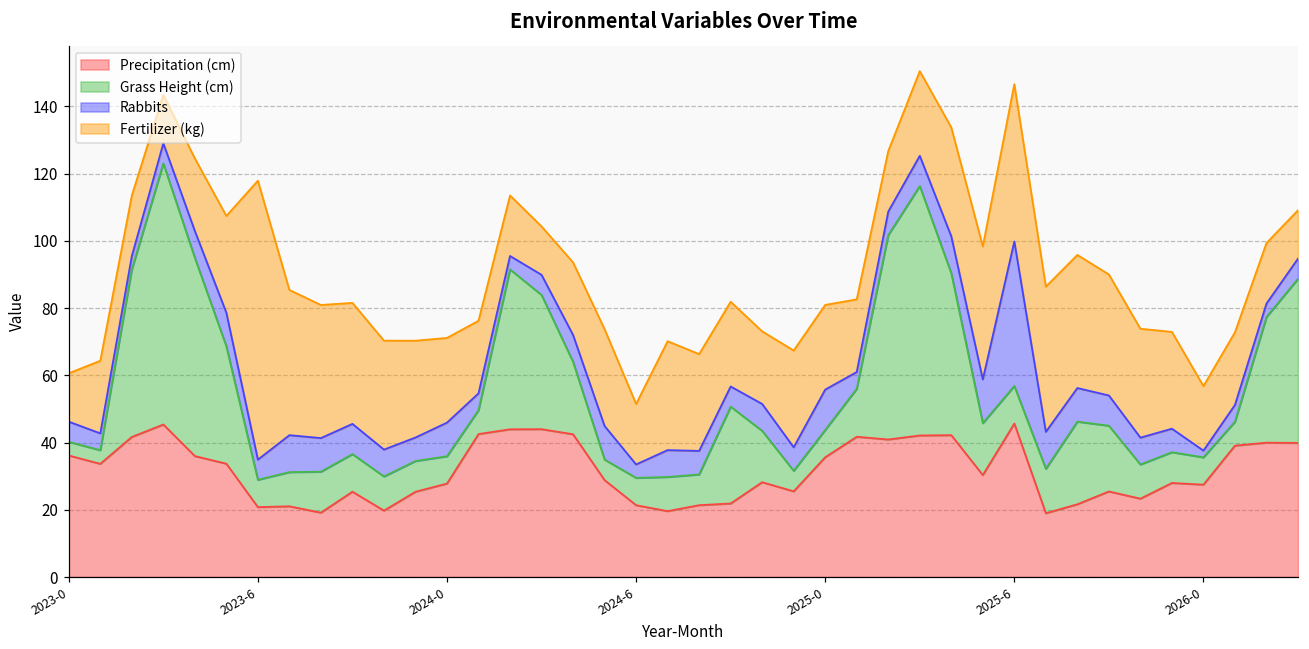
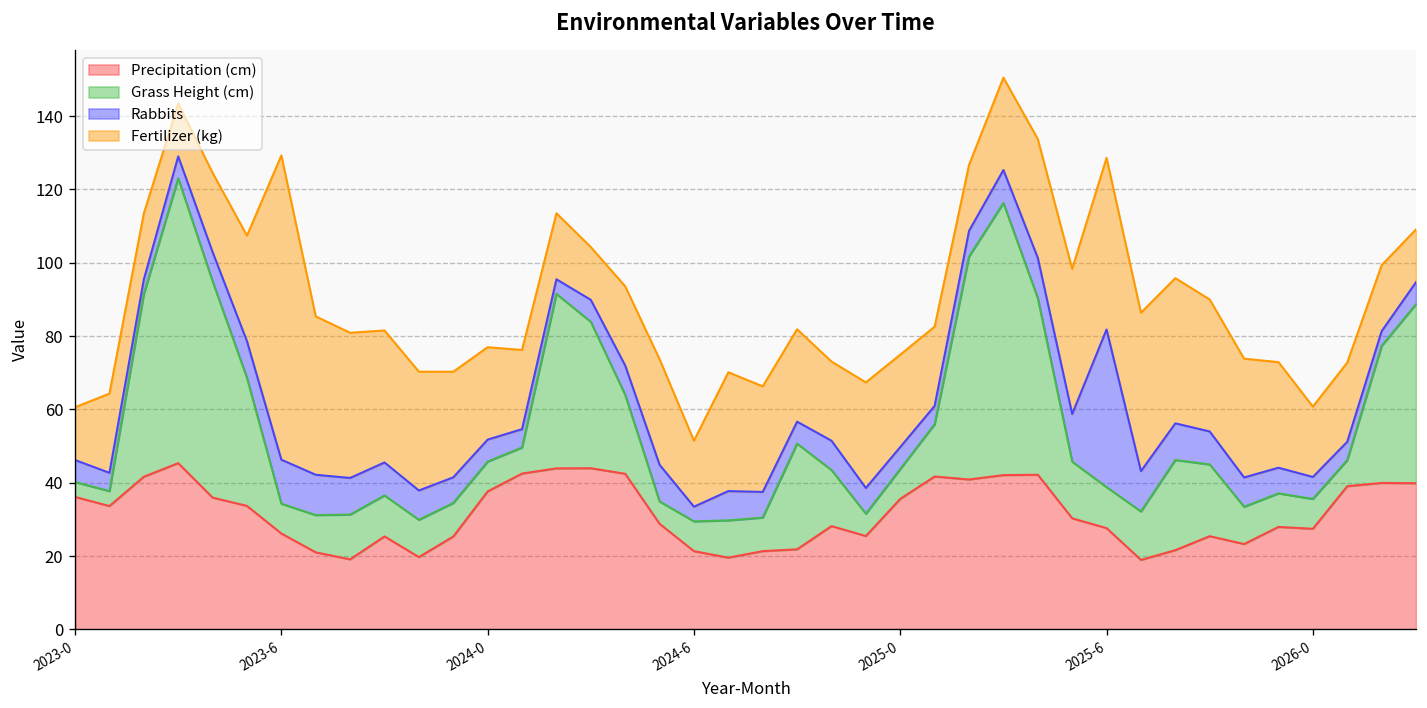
  {
    "Precipitation (cm)": {
      "2023-0": 36,
-     "2023-6": 21,
-     "2024-0": 28,
+     "2023-6": 26,
+     "2024-0": 38,
      "2024-6": 21,
      "2025-0": 36,
-     "2025-6": 46,
+     "2025-6": 28,
      "2026-0": 27
    },
    "Grass Height (cm)": {
      "2023-0": 4,
      "2023-6": 8,
      "2024-0": 8,
      "2024-6": 8,
      "2025-0": 8,
      "2025-6": 11,
      "2026-0": 8
    },
    "Rabbits": {
      "2023-0": 6,
-     "2023-6": 6,
-     "2024-0": 10,
+     "2023-6": 12,
+     "2024-0": 6,
      "2024-6": 4,
-     "2025-0": 12,
+     "2025-0": 6,
      "2025-6": 43,
-     "2026-0": 2
+     "2026-0": 6
    },
    "Fertilizer (kg)": {
      "2023-0": 14,
      "2023-6": 83,
      "2024-0": 25,
      "2024-6": 18,
      "2025-0": 25,
      "2025-6": 47,
      "2026-0": 19
    }
  }
